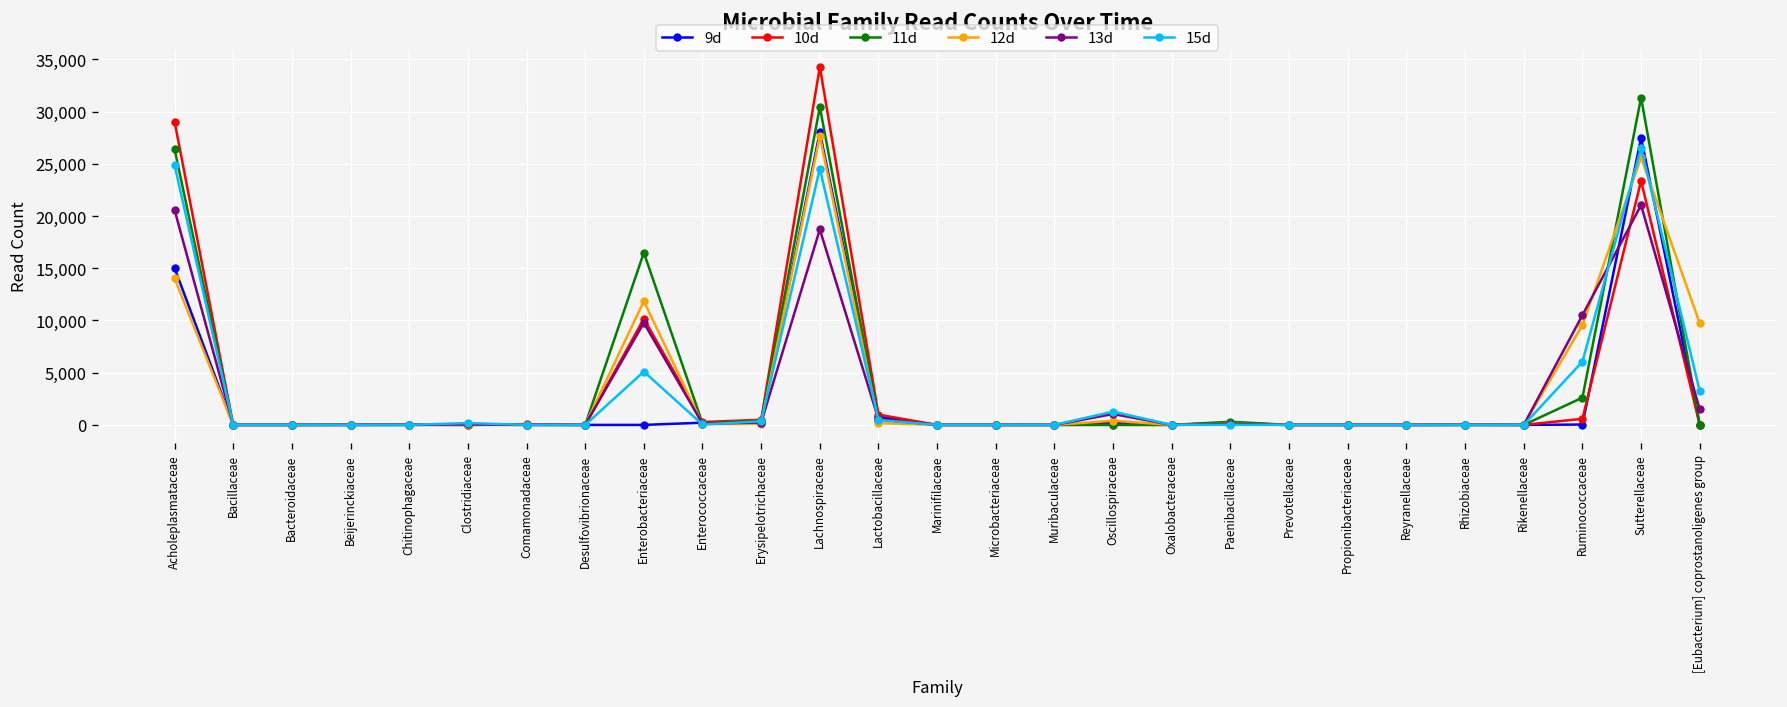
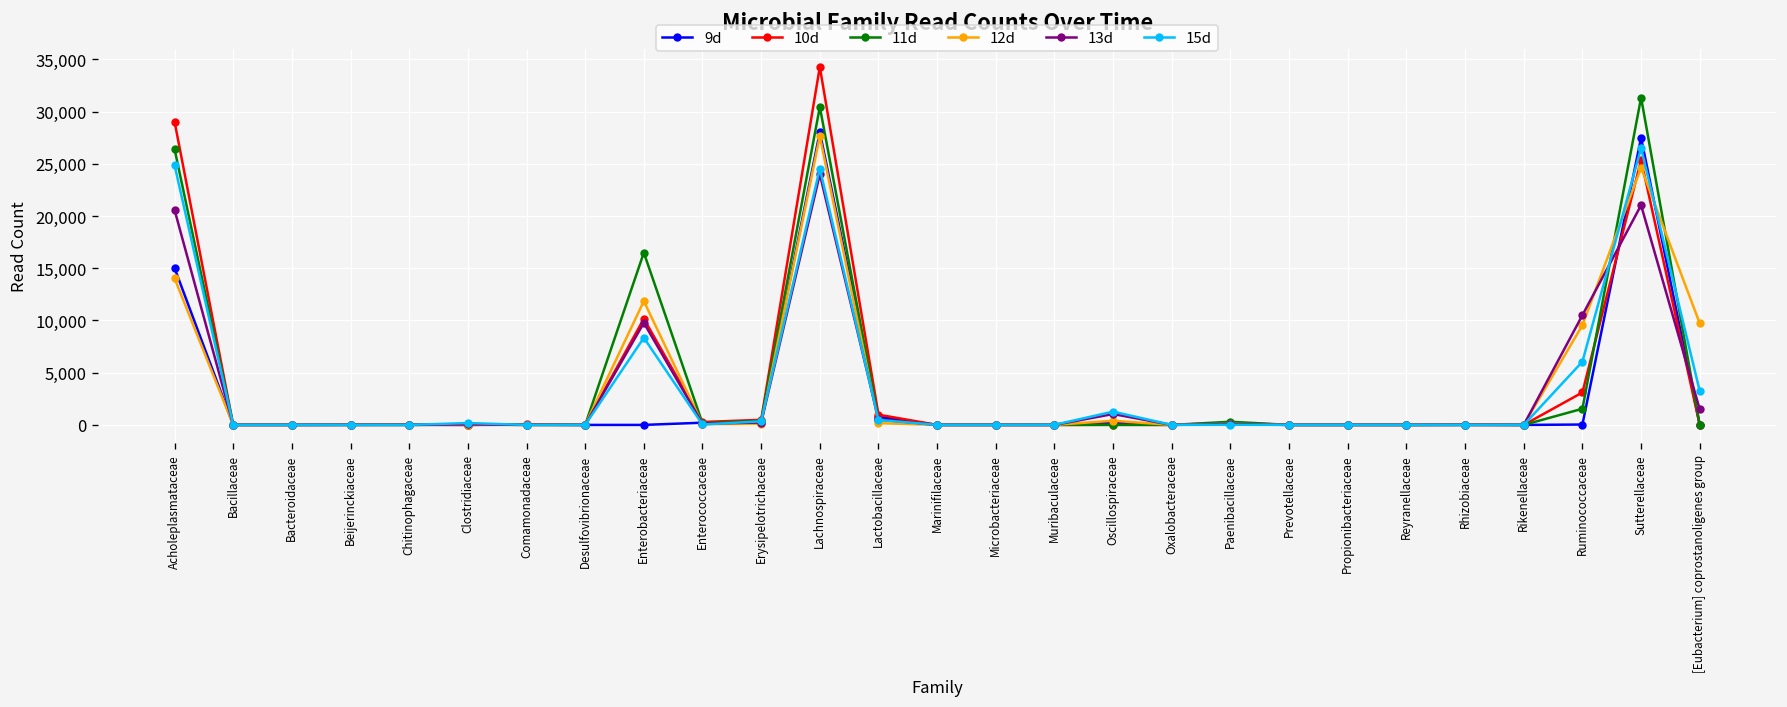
  {
    "9d": {
      "Acholeplasmataceae": "15,000",
      "Enterobacteriaceae": "0",
      "Lachnospiraceae": "28,000",
      "Ruminococcaceae": "0",
      "Sutterellaceae": "27,000"
    },
    "10d": {
      "Acholeplasmataceae": "29,000",
      "Enterobacteriaceae": "10,000",
      "Lachnospiraceae": "34,000",
-     "Ruminococcaceae": "1,000",
-     "Sutterellaceae": "23,000"
+     "Ruminococcaceae": "3,000",
+     "Sutterellaceae": "25,000"
    },
    "11d": {
      "Acholeplasmataceae": "26,000",
      "Enterobacteriaceae": "16,000",
      "Lachnospiraceae": "30,000",
-     "Ruminococcaceae": "3,000",
+     "Ruminococcaceae": "2,000",
      "Sutterellaceae": "31,000"
    },
    "12d": {
      "Acholeplasmataceae": "14,000",
      "Enterobacteriaceae": "12,000",
      "Lachnospiraceae": "28,000",
      "Lactobacillaceae": "0",
      "Ruminococcaceae": "10,000",
-     "Sutterellaceae": "26,000",
+     "Sutterellaceae": "25,000",
      "[Eubacterium] coprostanoligenes group": "10,000"
    },
    "13d": {
      "Acholeplasmataceae": "21,000",
      "Enterobacteriaceae": "10,000",
-     "Lachnospiraceae": "19,000",
+     "Lachnospiraceae": "24,000",
      "Ruminococcaceae": "11,000",
      "Sutterellaceae": "21,000",
      "[Eubacterium] coprostanoligenes group": "1,000"
    },
    "15d": {
      "Acholeplasmataceae": "25,000",
-     "Enterobacteriaceae": "5,000",
+     "Enterobacteriaceae": "8,000",
      "Lachnospiraceae": "25,000",
      "Ruminococcaceae": "6,000",
      "Sutterellaceae": "27,000",
      "[Eubacterium] coprostanoligenes group": "3,000"
    }
  }
